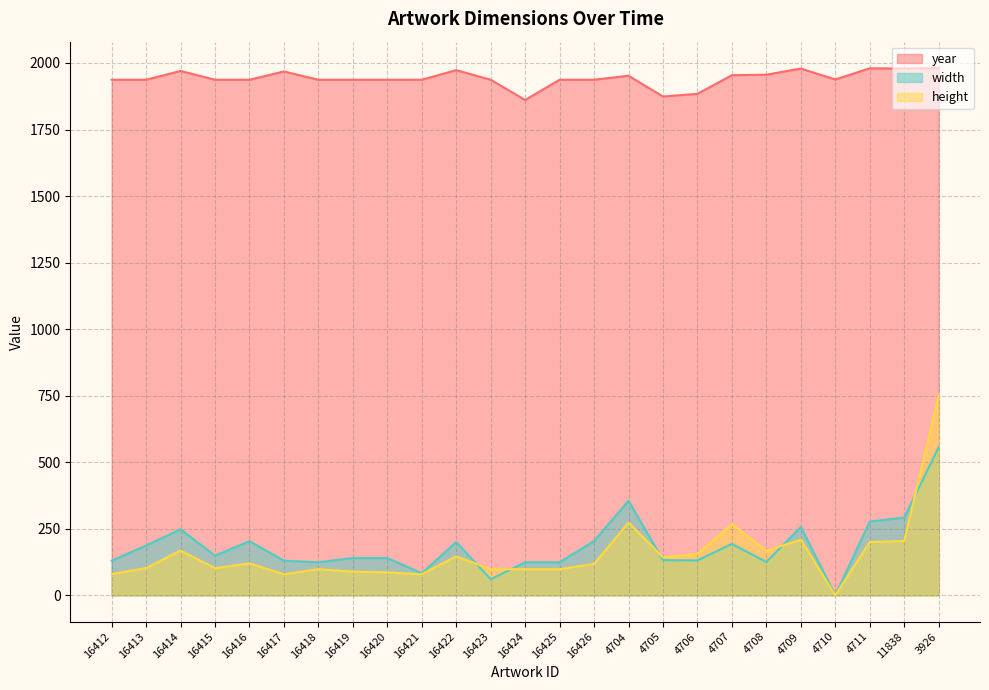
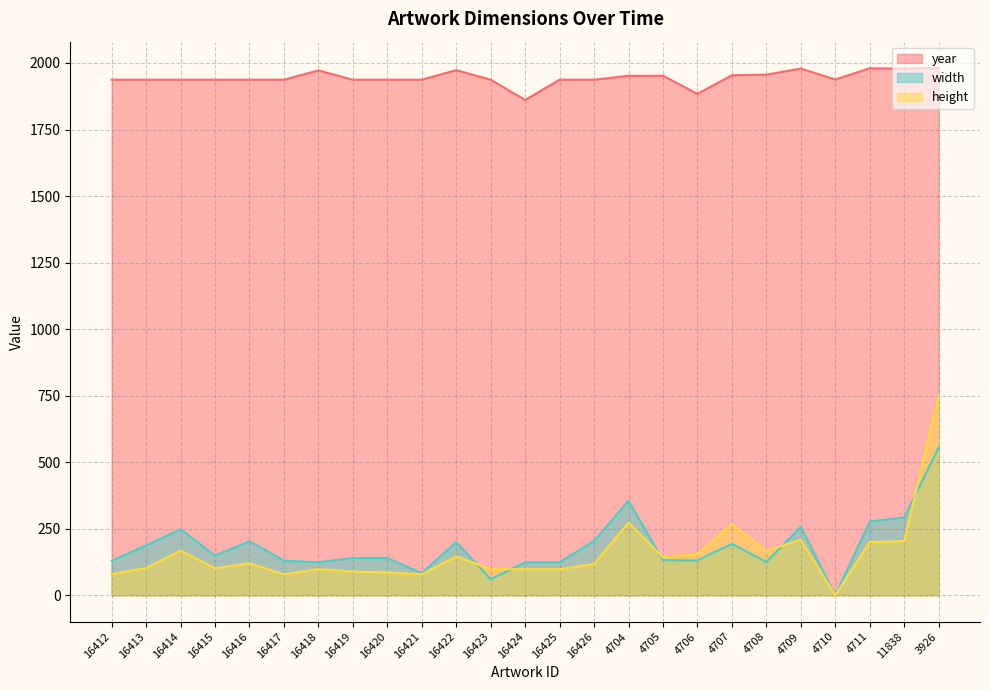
  {
    "year": {
      "16412": 1940,
      "16413": 1940,
-     "16414": 1970,
+     "16414": 1940,
      "16415": 1940,
      "16416": 1940,
-     "16417": 1970,
-     "16418": 1940,
+     "16417": 1940,
+     "16418": 1970,
      "16419": 1940,
      "16420": 1940,
      "16421": 1940,
      "16422": 1970,
      "16423": 1940,
      "16424": 1860,
      "16425": 1940,
      "16426": 1940,
      "4704": 1950,
-     "4705": 1870,
+     "4705": 1950,
      "4706": 1880,
      "4707": 1950,
      "4708": 1960,
      "4709": 1980,
      "4710": 1940,
      "4711": 1980
    },
    "width": {
      "16412": 130,
      "16413": 190,
      "16414": 250,
      "16415": 150,
      "16416": 200,
      "16417": 130,
      "16418": 120,
      "16419": 140,
      "16420": 140,
      "16422": 200,
      "16423": 60,
      "16424": 120,
      "16425": 120,
      "16426": 200,
      "4704": 360,
      "4705": 130,
      "4706": 130,
      "4707": 190,
      "4708": 130,
      "4709": 260,
      "4711": 280,
      "11838": 290,
      "3926": 560
    },
    "height": {
      "16412": 80,
      "16413": 100,
      "16414": 170,
      "16415": 100,
      "16416": 120,
      "16417": 80,
      "16418": 100,
      "16419": 90,
      "16420": 90,
      "16422": 150,
      "16423": 100,
      "16424": 100,
      "16425": 100,
      "16426": 120,
      "4704": 270,
      "4705": 140,
      "4706": 160,
      "4707": 270,
      "4708": 170,
      "4709": 210,
      "4711": 200,
      "11838": 200,
      "3926": 750
    }
  }
